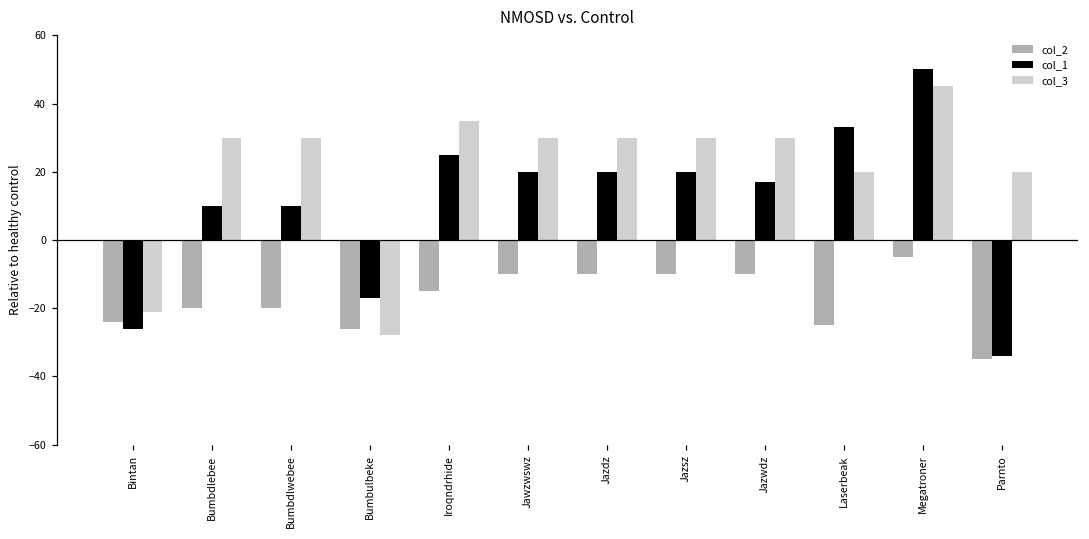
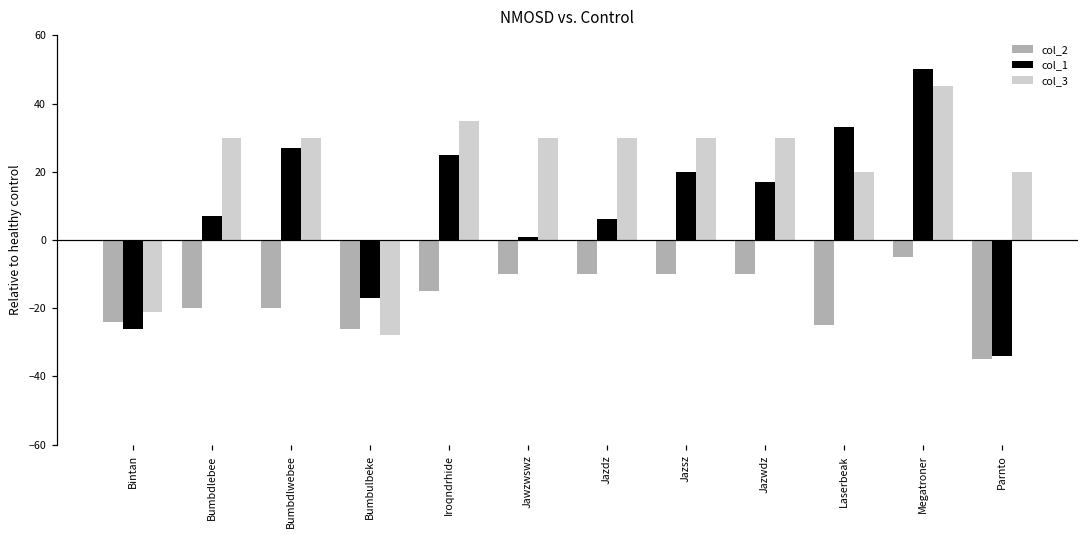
  {
    "col_1": {
      "Bintan": -26,
-     "Bumbdlebee": 10,
-     "Bumbdlwebee": 10,
+     "Bumbdlebee": 7,
+     "Bumbdlwebee": 27,
      "Bumbulbeke": -17,
      "Iroqndrhide": 25,
-     "Jawzwswz": 20,
-     "Jazdz": 20,
+     "Jawzwswz": 1,
+     "Jazdz": 6,
      "Jazsz": 20,
      "Jazwdz": 17,
      "Laserbeak": 33,
      "Megatroner": 50,
      "Parnto": -34
    }
  }
